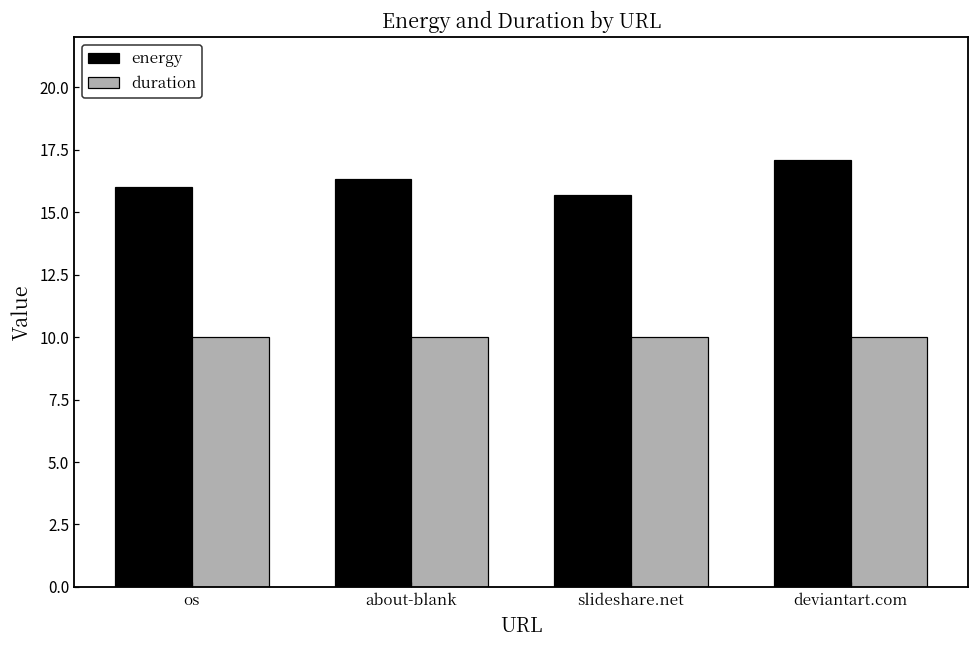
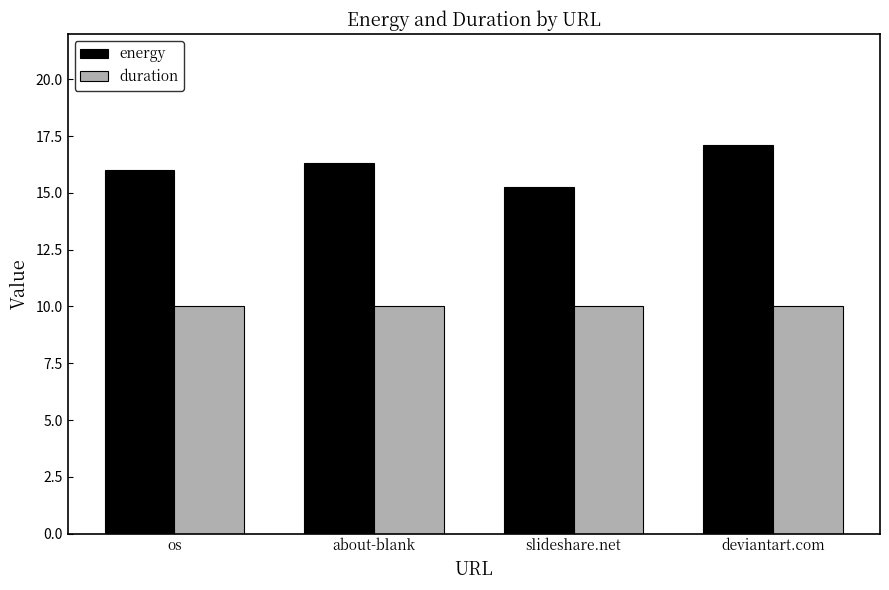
  {
    "energy": {
      "os": 16.0,
      "about-blank": 16.3,
-     "slideshare.net": 15.7,
+     "slideshare.net": 15.3,
      "deviantart.com": 17.1
    },
    "duration": {
      "os": 10.0,
      "about-blank": 10.0,
      "slideshare.net": 10.0,
      "deviantart.com": 10.0
    }
  }
